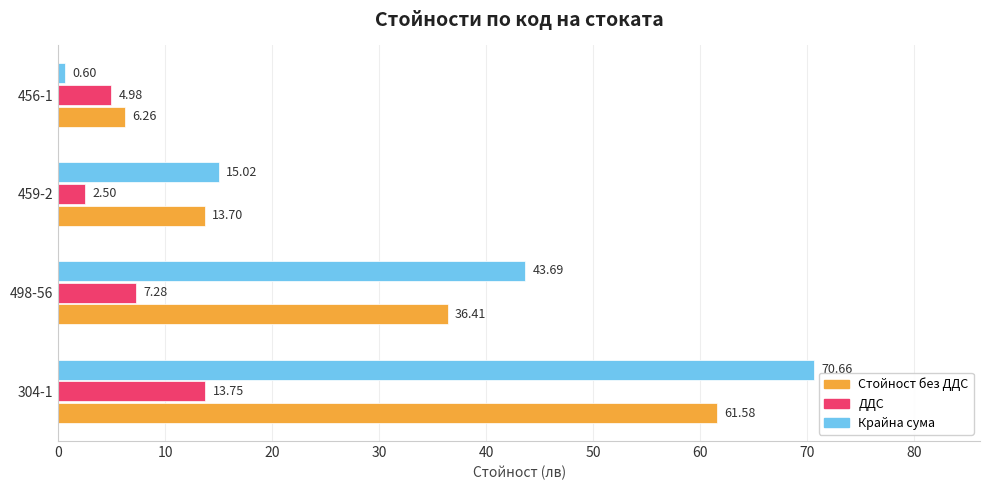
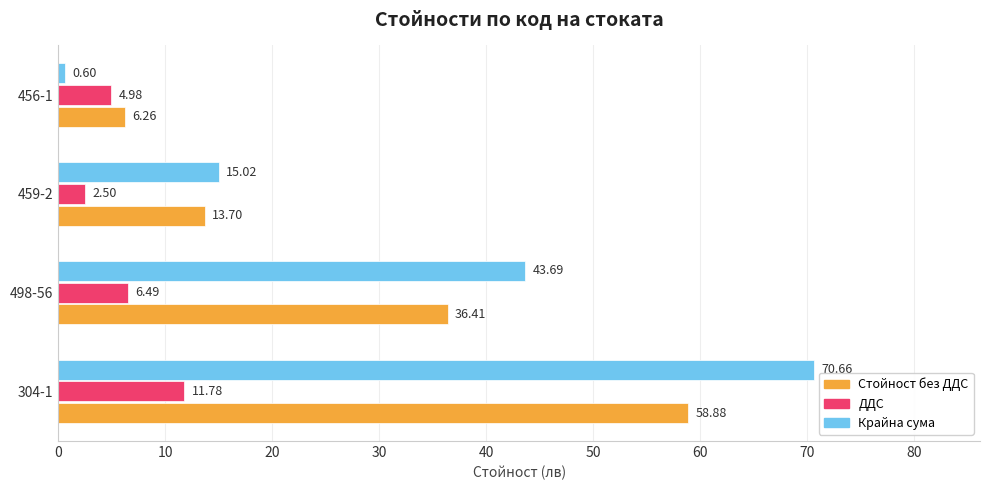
  {
    "Стойност без ДДС": {
      "456-1": 6.26,
      "459-2": 13.70,
      "498-56": 36.41,
-     "304-1": 61.58
+     "304-1": 58.88
    },
    "ДДС": {
      "456-1": 4.98,
      "459-2": 2.50,
-     "498-56": 7.28,
-     "304-1": 13.75
+     "498-56": 6.49,
+     "304-1": 11.78
    },
    "Крайна сума": {
      "456-1": 0.60,
      "459-2": 15.02,
      "498-56": 43.69
    }
  }
